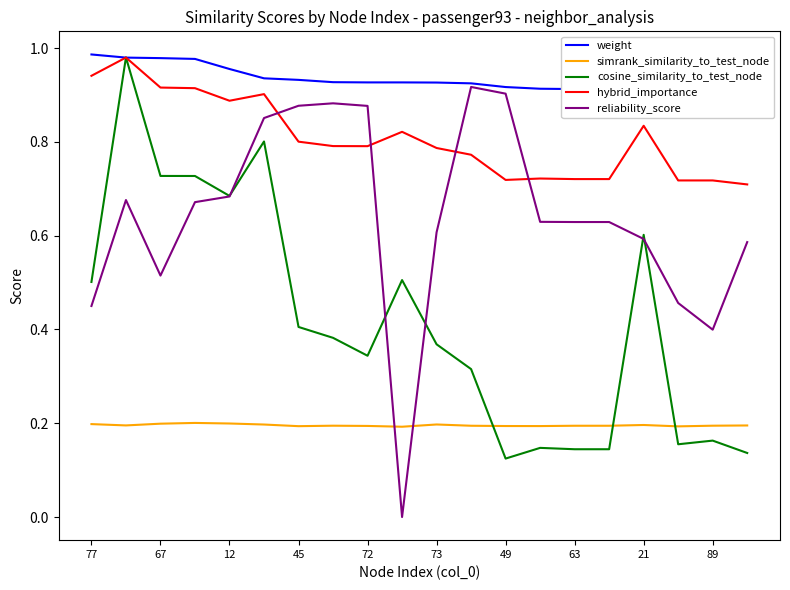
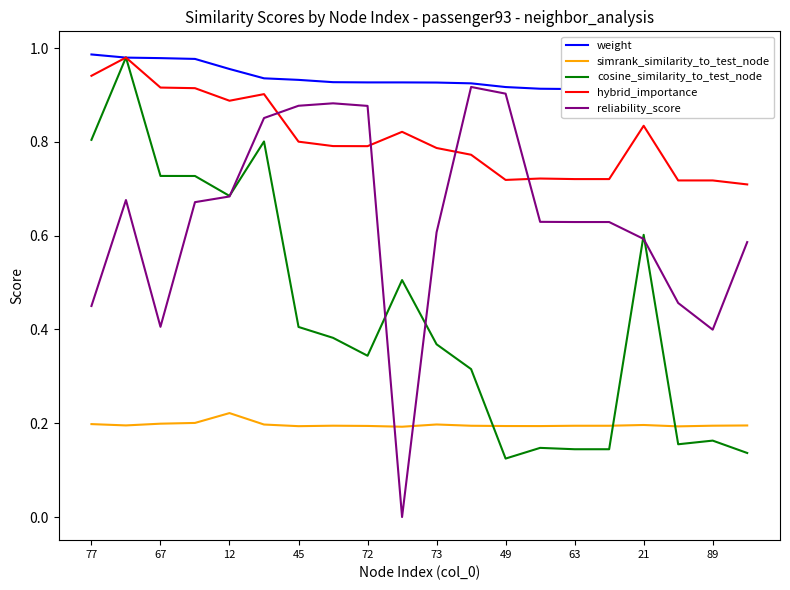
  {
    "weight": {
      "77": 0.99,
      "67": 0.98,
      "12": 0.96,
      "45": 0.93,
      "72": 0.93,
      "73": 0.93,
      "49": 0.92
    },
    "simrank_similarity_to_test_node": {
      "77": 0.20,
      "67": 0.20,
-     "12": 0.20,
+     "12": 0.22,
      "45": 0.19,
      "72": 0.19,
      "73": 0.20,
      "49": 0.19,
      "63": 0.19,
      "21": 0.20,
      "89": 0.19
    },
    "cosine_similarity_to_test_node": {
-     "77": 0.50,
+     "77": 0.80,
      "67": 0.73,
      "45": 0.41,
      "72": 0.34,
      "73": 0.37,
      "49": 0.12,
      "63": 0.14,
      "21": 0.60,
      "89": 0.16
    },
    "hybrid_importance": {
      "77": 0.94,
      "67": 0.92,
      "12": 0.89,
      "45": 0.80,
      "72": 0.79,
      "73": 0.79,
      "49": 0.72,
      "63": 0.72,
      "21": 0.83,
      "89": 0.72
    },
    "reliability_score": {
      "77": 0.45,
-     "67": 0.52,
+     "67": 0.41,
      "45": 0.88,
      "72": 0.88,
      "73": 0.61,
      "49": 0.90,
      "63": 0.63,
      "21": 0.59,
      "89": 0.40
    }
  }
